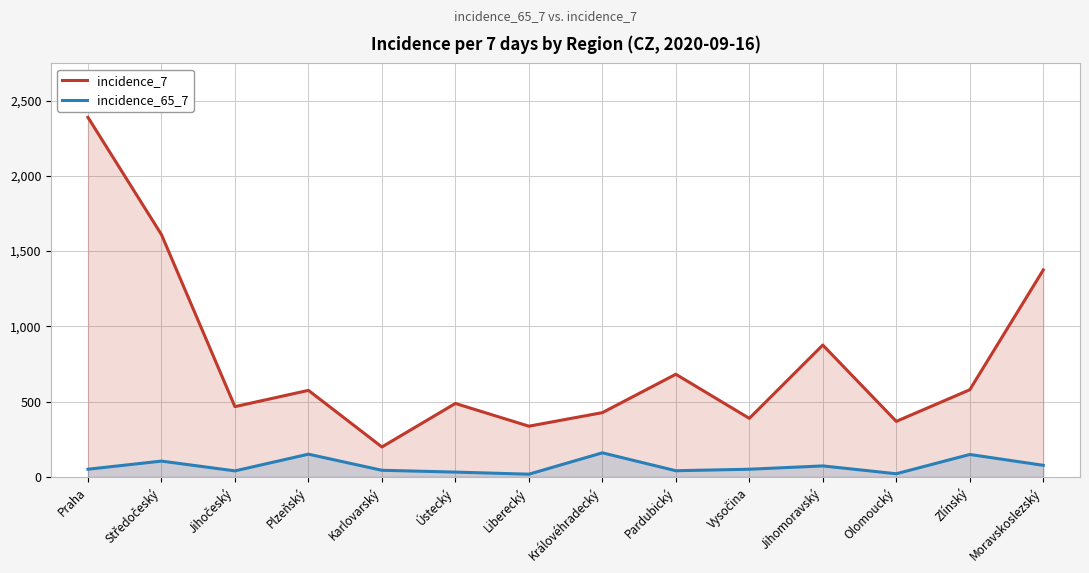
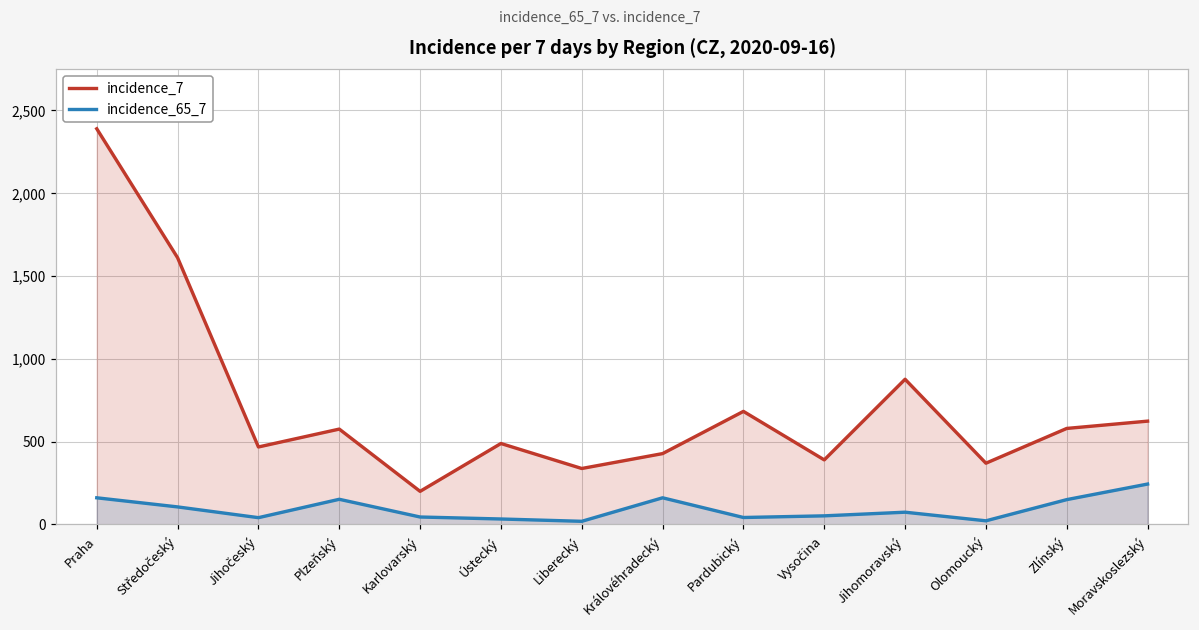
  {
    "incidence_7": {
      "Praha": "2,390",
      "Středočeský": "1,610",
      "Jihočeský": "470",
      "Plzeňský": "580",
      "Karlovarský": "200",
      "Ústecký": "490",
      "Liberecký": "340",
      "Královéhradecký": "430",
      "Pardubický": "680",
      "Vysočina": "390",
      "Jihomoravský": "880",
      "Olomoucký": "370",
      "Zlínský": "580",
-     "Moravskoslezský": "1,380"
+     "Moravskoslezský": "620"
    },
    "incidence_65_7": {
-     "Praha": "50",
+     "Praha": "160",
      "Středočeský": "110",
      "Jihočeský": "40",
      "Plzeňský": "150",
      "Karlovarský": "40",
      "Ústecký": "30",
      "Liberecký": "20",
      "Královéhradecký": "160",
      "Pardubický": "40",
      "Vysočina": "50",
      "Jihomoravský": "70",
      "Olomoucký": "20",
      "Zlínský": "150",
-     "Moravskoslezský": "80"
+     "Moravskoslezský": "240"
    }
  }
